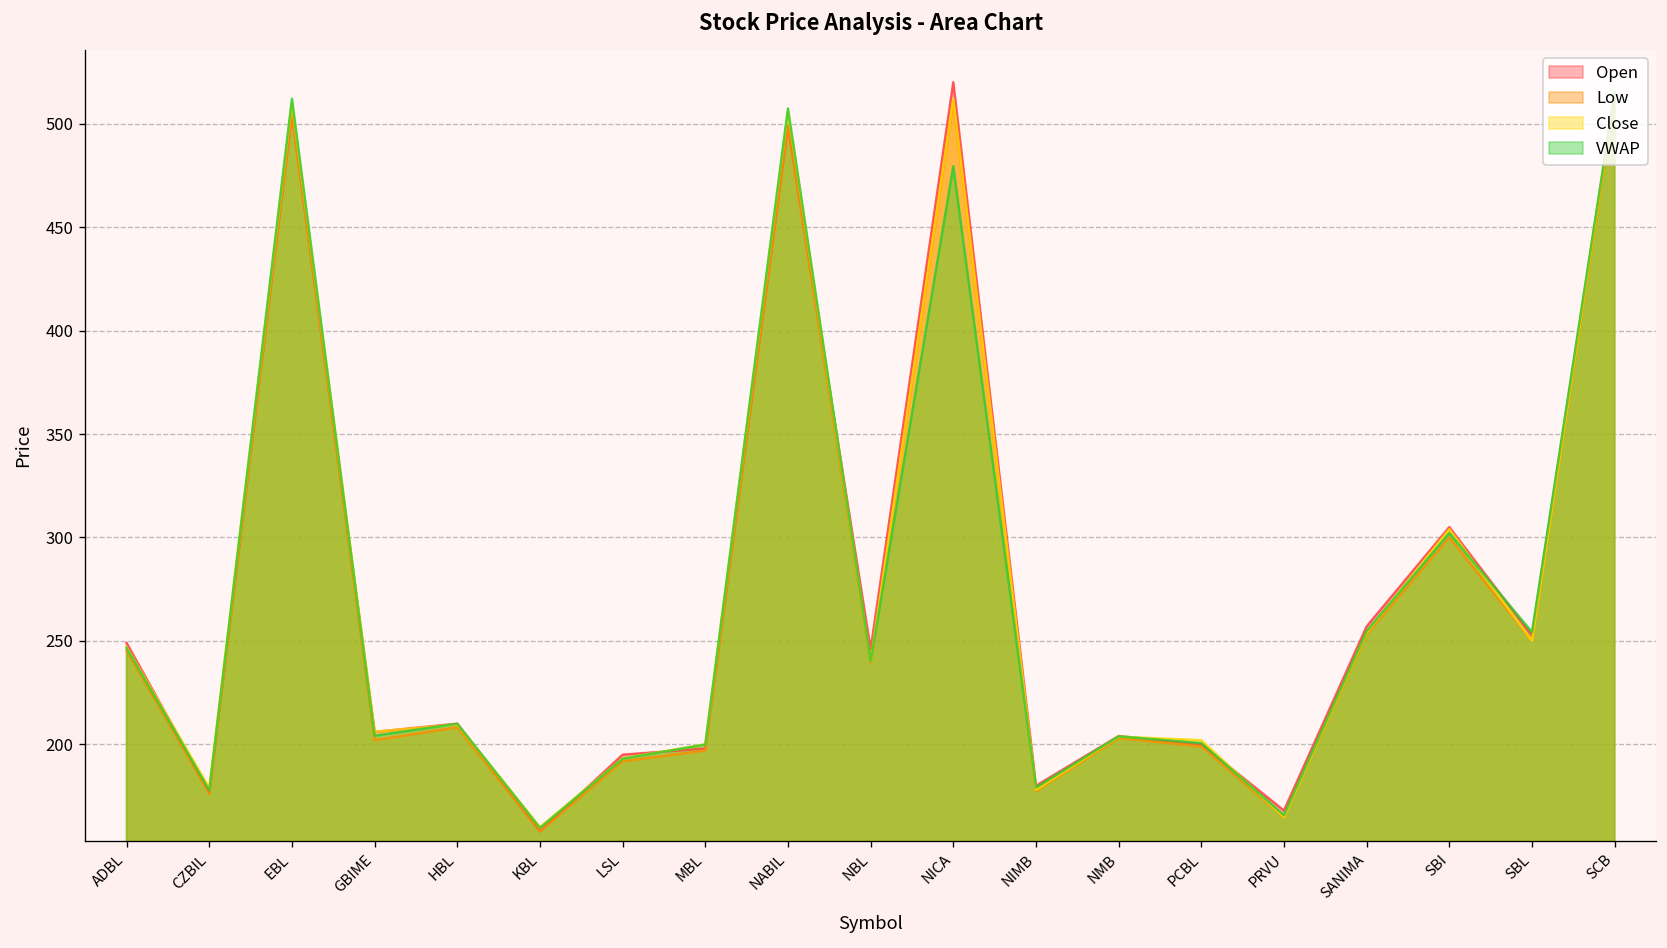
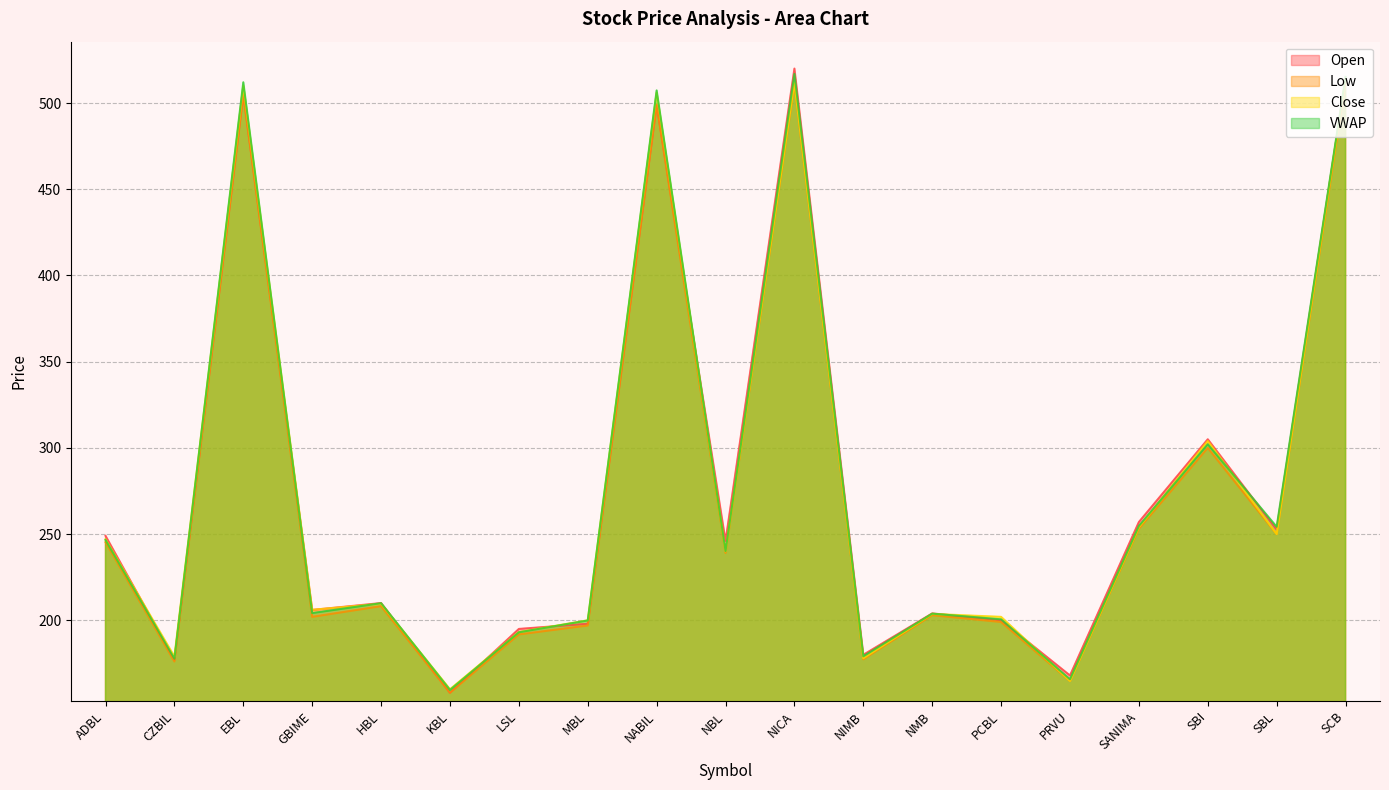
  {
    "VWAP": {
      "EBL": 512,
      "GBIME": 204,
-     "NICA": 479,
+     "NICA": 517,
      "SBI": 302,
      "SBL": 254
    }
  }
